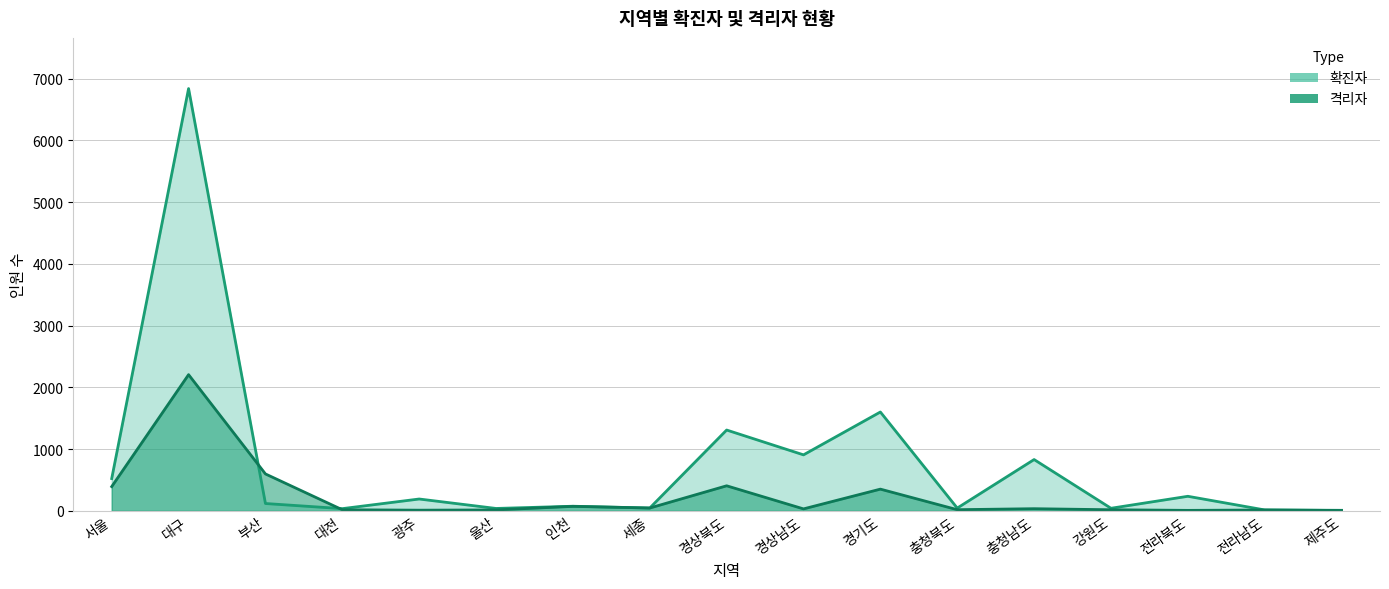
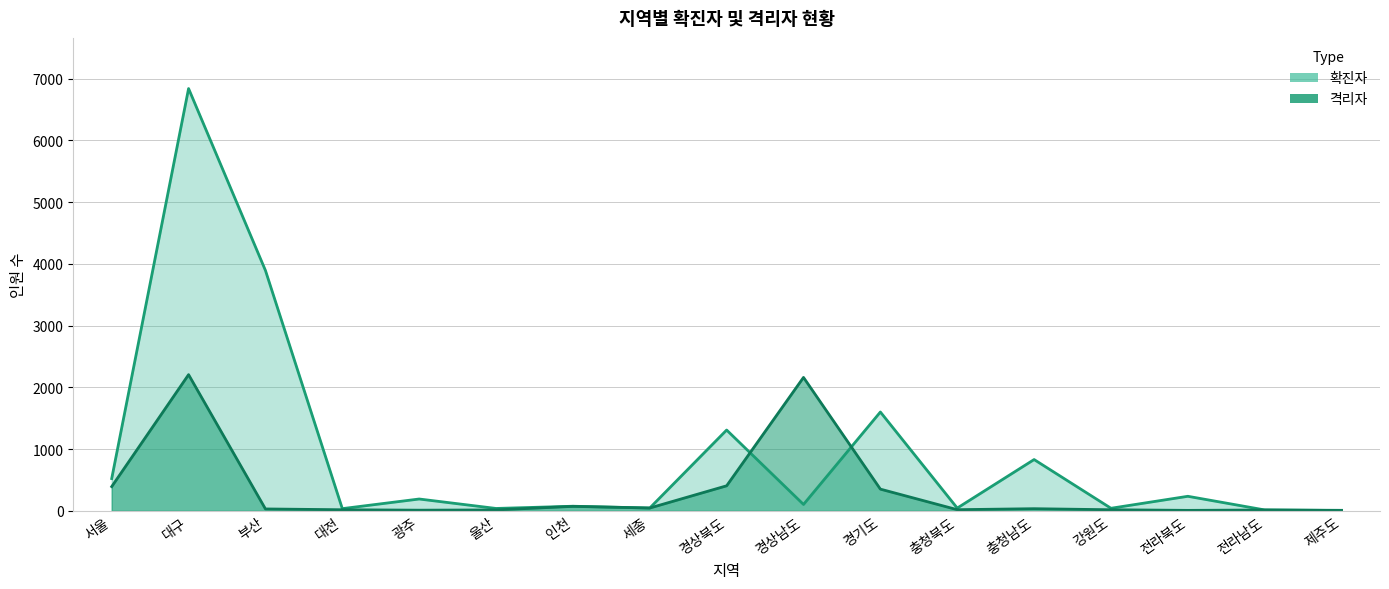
  {
    "확진자": {
      "서울": 500,
      "대구": 6800,
-     "부산": 100,
+     "부산": 3900,
      "광주": 200,
      "경상북도": 1300,
-     "경상남도": 900,
+     "경상남도": 100,
      "경기도": 1600,
      "충청남도": 800,
      "전라북도": 200
    },
    "격리자": {
      "서울": 400,
      "대구": 2200,
-     "부산": 600,
+     "부산": 0,
      "광주": 0,
      "경상북도": 400,
-     "경상남도": 0,
+     "경상남도": 2200,
      "경기도": 400,
      "충청남도": 0,
      "전라북도": 0
    }
  }
